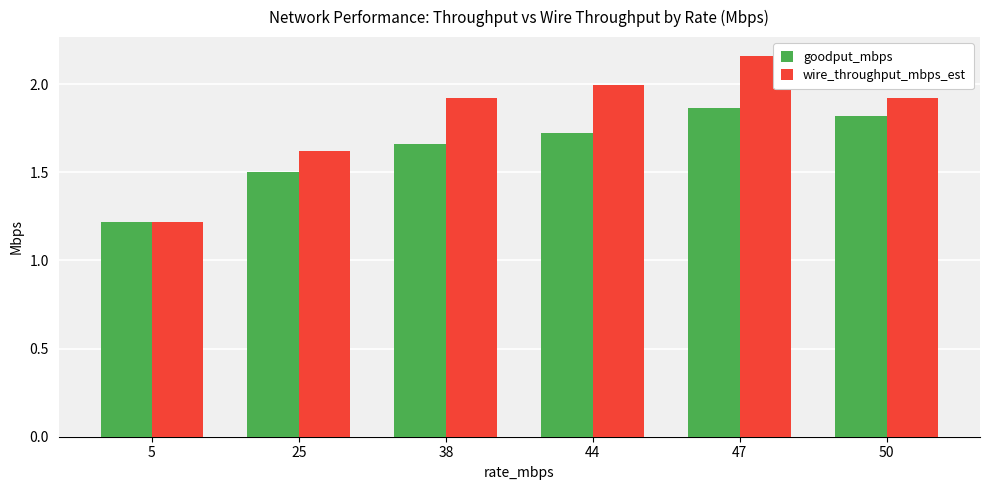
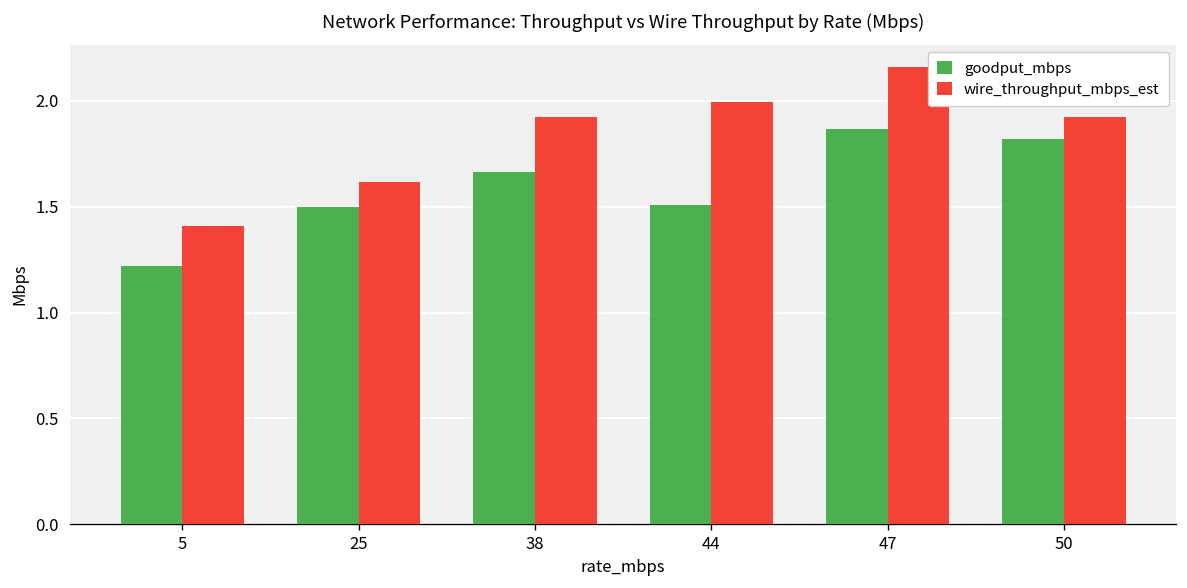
  {
    "goodput_mbps": {
      "5": 1.22,
      "25": 1.50,
      "38": 1.66,
-     "44": 1.73,
+     "44": 1.51,
      "47": 1.87,
      "50": 1.82
    },
    "wire_throughput_mbps_est": {
-     "5": 1.22,
+     "5": 1.41,
      "25": 1.62,
      "38": 1.92,
      "44": 2.00,
      "47": 2.16,
      "50": 1.92
    }
  }
